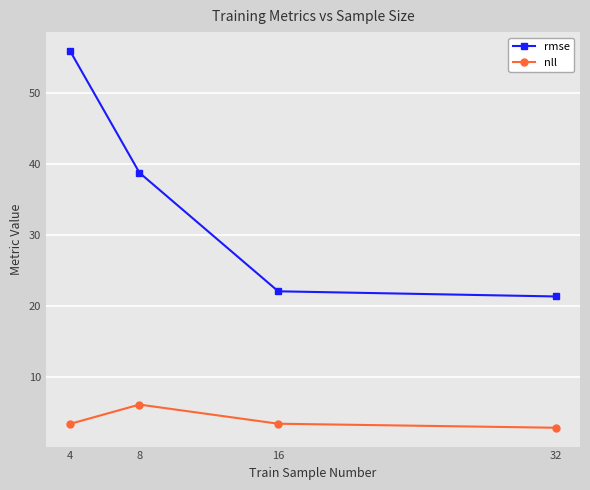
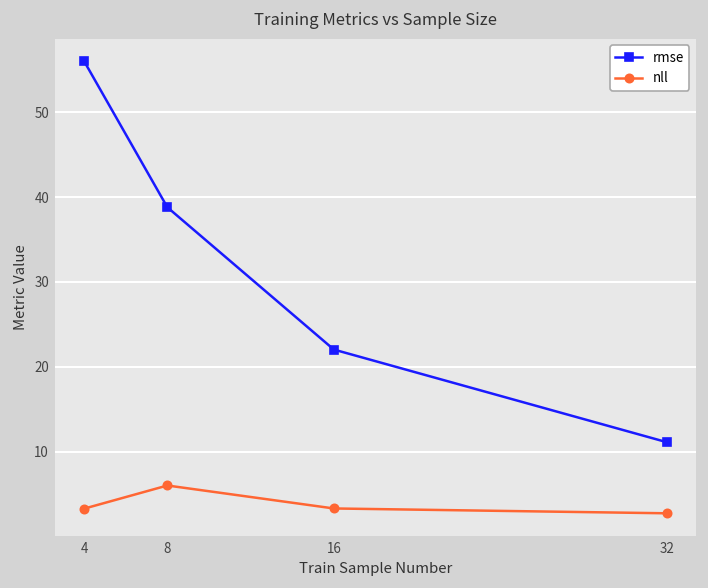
  {
    "rmse": {
      "4": 56,
      "8": 39,
      "16": 22,
-     "32": 21
+     "32": 11
    },
    "nll": {
      "4": 3,
      "8": 6,
      "16": 3,
      "32": 3
    }
  }
